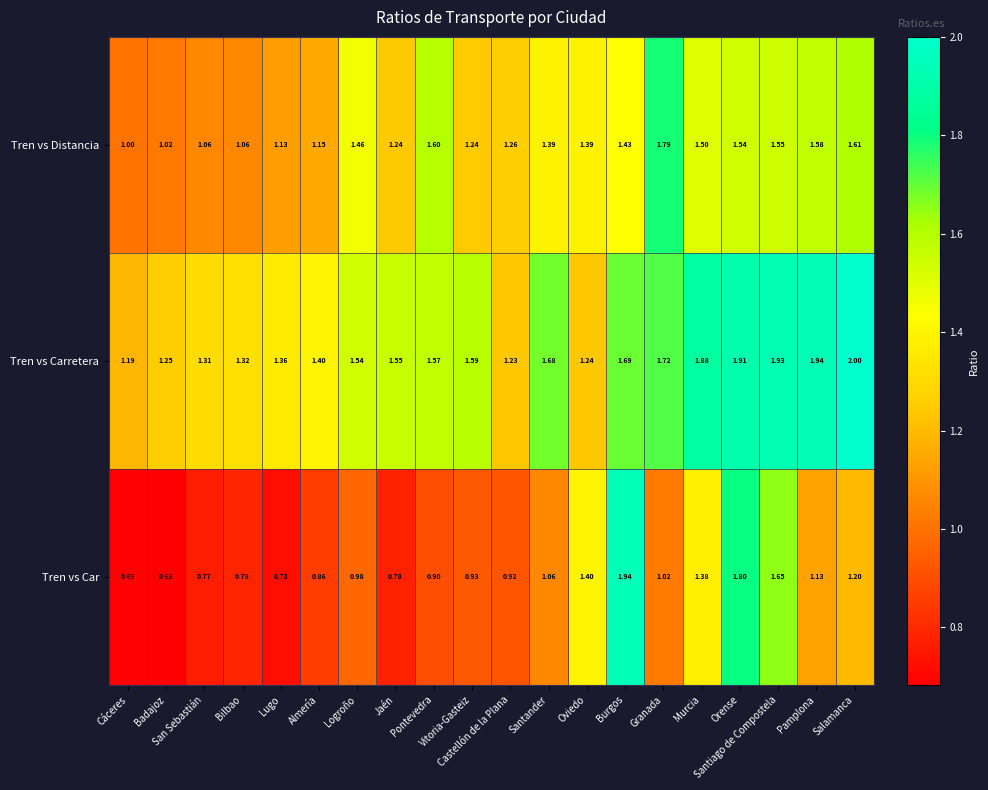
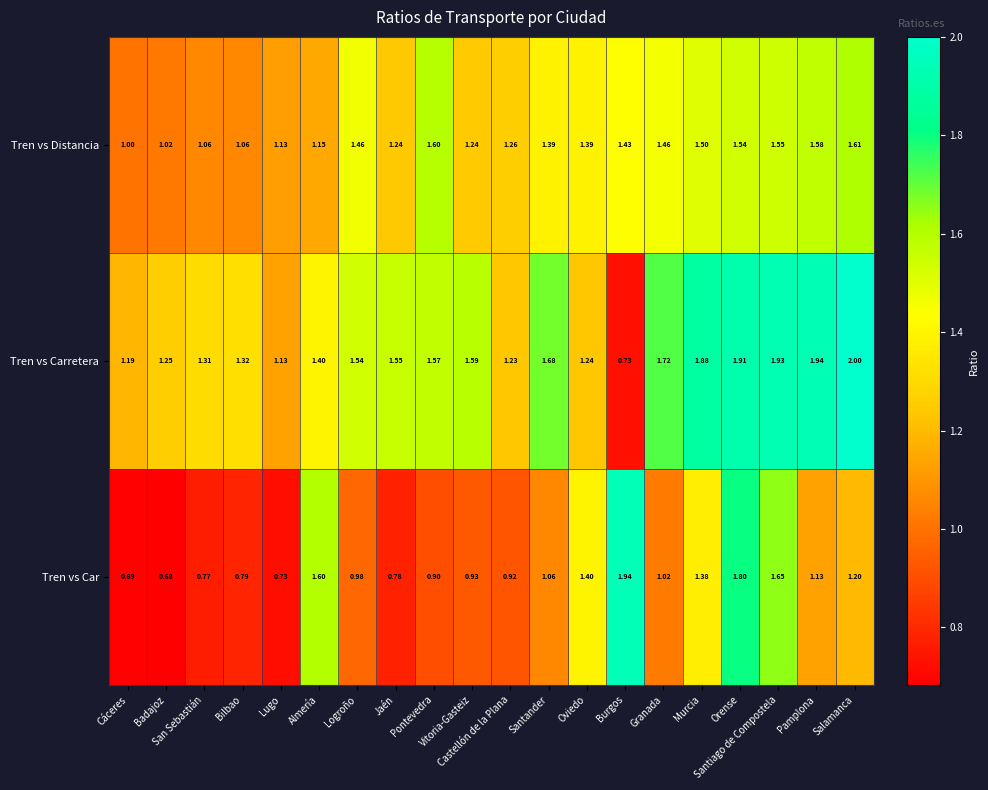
  {
    "Tren vs Distancia": {
      "Cáceres": 1.00,
      "Badajoz": 1.02,
      "San Sebastián": 1.06,
      "Bilbao": 1.06,
      "Lugo": 1.13,
      "Almería": 1.15,
      "Logroño": 1.46,
      "Jaén": 1.24,
      "Pontevedra": 1.60,
      "Vitoria-Gasteiz": 1.24,
      "Castellón de la Plana": 1.26,
      "Santander": 1.39,
      "Oviedo": 1.39,
      "Burgos": 1.43,
-     "Granada": 1.79,
+     "Granada": 1.46,
      "Murcia": 1.50,
      "Orense": 1.54,
      "Santiago de Compostela": 1.55,
      "Pamplona": 1.58,
      "Salamanca": 1.61
    },
    "Tren vs Carretera": {
      "Cáceres": 1.19,
      "Badajoz": 1.25,
      "San Sebastián": 1.31,
      "Bilbao": 1.32,
-     "Lugo": 1.36,
+     "Lugo": 1.13,
      "Almería": 1.40,
      "Logroño": 1.54,
      "Jaén": 1.55,
      "Pontevedra": 1.57,
      "Vitoria-Gasteiz": 1.59,
      "Castellón de la Plana": 1.23,
      "Santander": 1.68,
      "Oviedo": 1.24,
-     "Burgos": 1.69,
+     "Burgos": 0.73,
      "Granada": 1.72,
      "Murcia": 1.88,
      "Orense": 1.91,
      "Santiago de Compostela": 1.93,
      "Pamplona": 1.94,
      "Salamanca": 2.00
    },
    "Tren vs Car": {
      "Cáceres": 0.69,
      "Badajoz": 0.68,
      "San Sebastián": 0.77,
      "Bilbao": 0.79,
      "Lugo": 0.73,
-     "Almería": 0.86,
+     "Almería": 1.60,
      "Logroño": 0.98,
      "Jaén": 0.78,
      "Pontevedra": 0.90,
      "Vitoria-Gasteiz": 0.93,
      "Castellón de la Plana": 0.92,
      "Santander": 1.06,
      "Oviedo": 1.40,
      "Burgos": 1.94,
      "Granada": 1.02,
      "Murcia": 1.38,
      "Orense": 1.80,
      "Santiago de Compostela": 1.65,
      "Pamplona": 1.13,
      "Salamanca": 1.20
    }
  }
